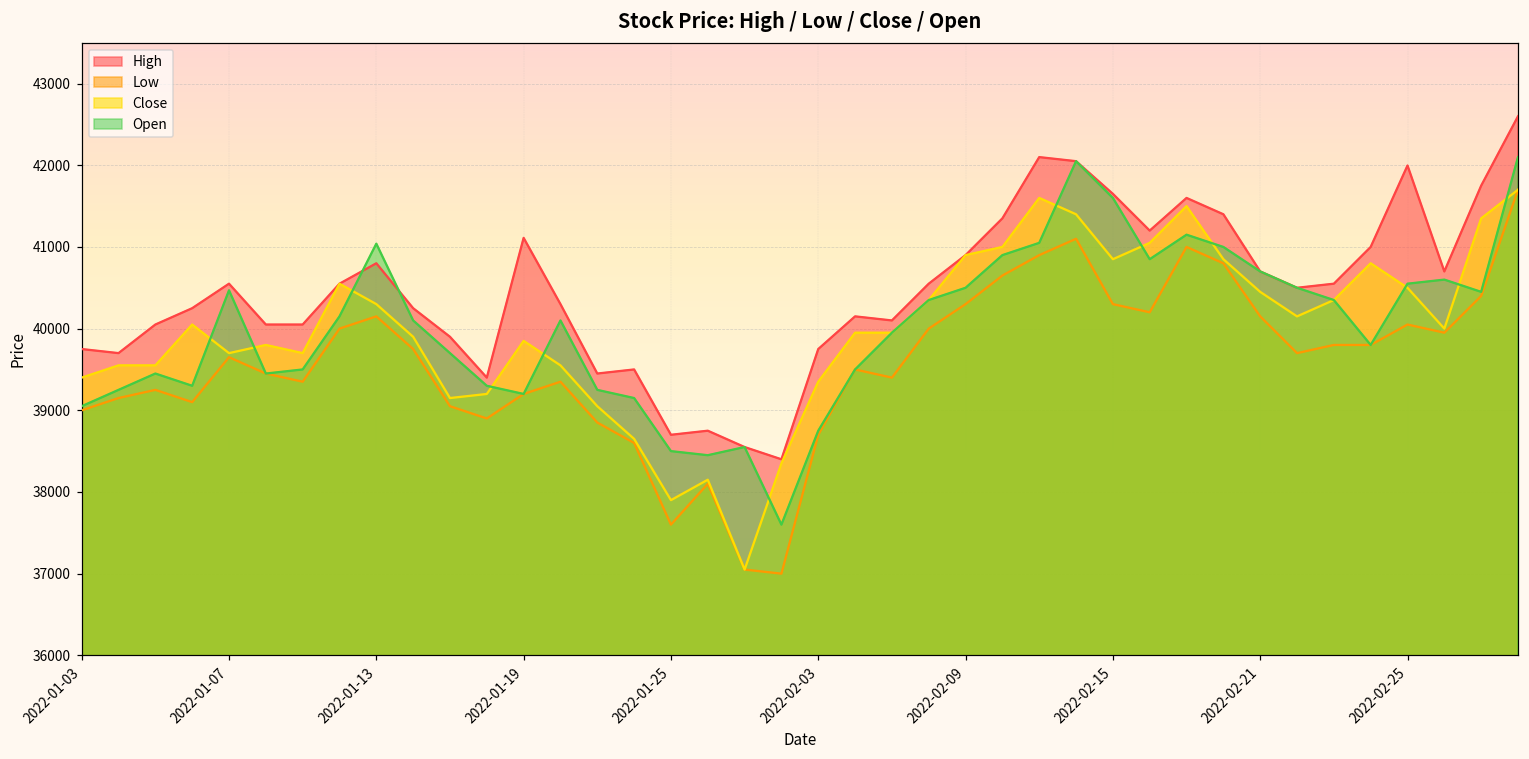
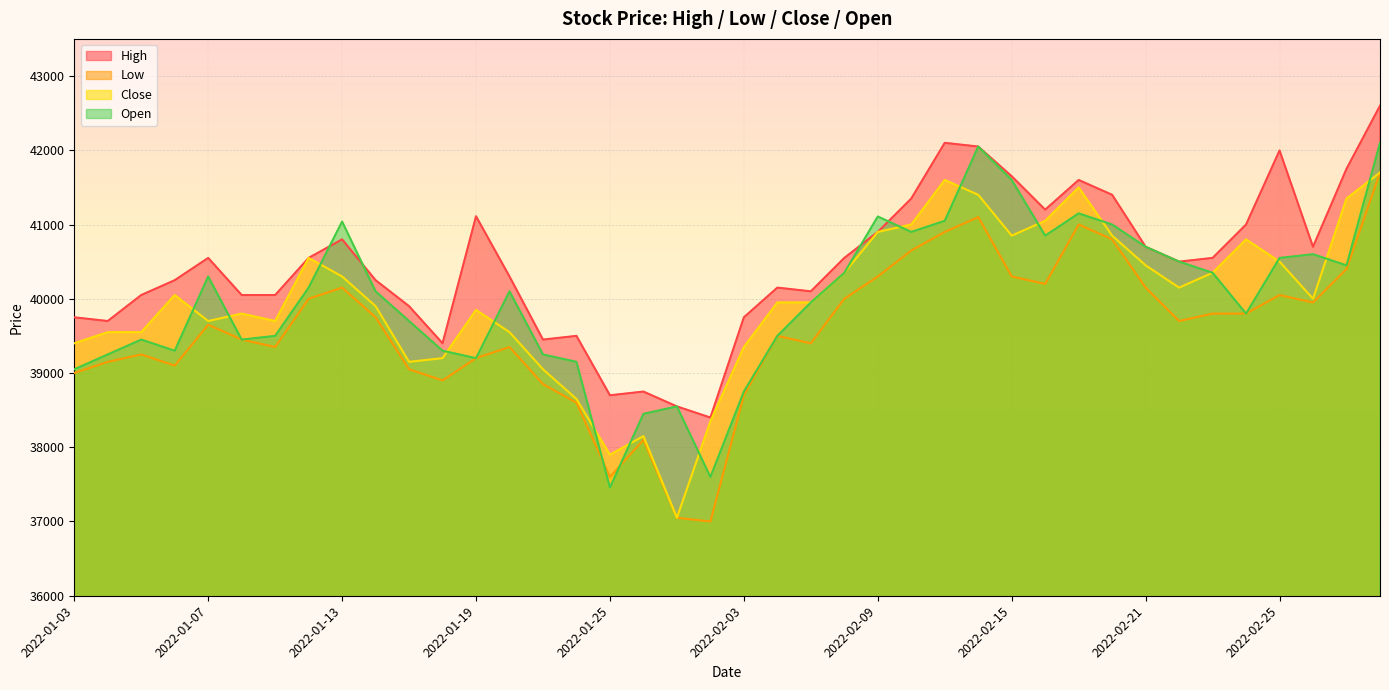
  {
    "High": {
      "2022-01-03": 39800,
      "2022-01-07": 40600,
      "2022-01-13": 40800,
      "2022-01-19": 41100,
      "2022-01-25": 38700,
      "2022-02-03": 39800,
      "2022-02-15": 41700,
      "2022-02-25": 42000
    },
    "Open": {
      "2022-01-03": 39100,
-     "2022-01-07": 40500,
+     "2022-01-07": 40300,
      "2022-01-13": 41000,
-     "2022-01-25": 38500,
+     "2022-01-25": 37500,
      "2022-02-03": 38800,
-     "2022-02-09": 40500,
+     "2022-02-09": 41100,
      "2022-02-15": 41600,
      "2022-02-25": 40600
    }
  }
